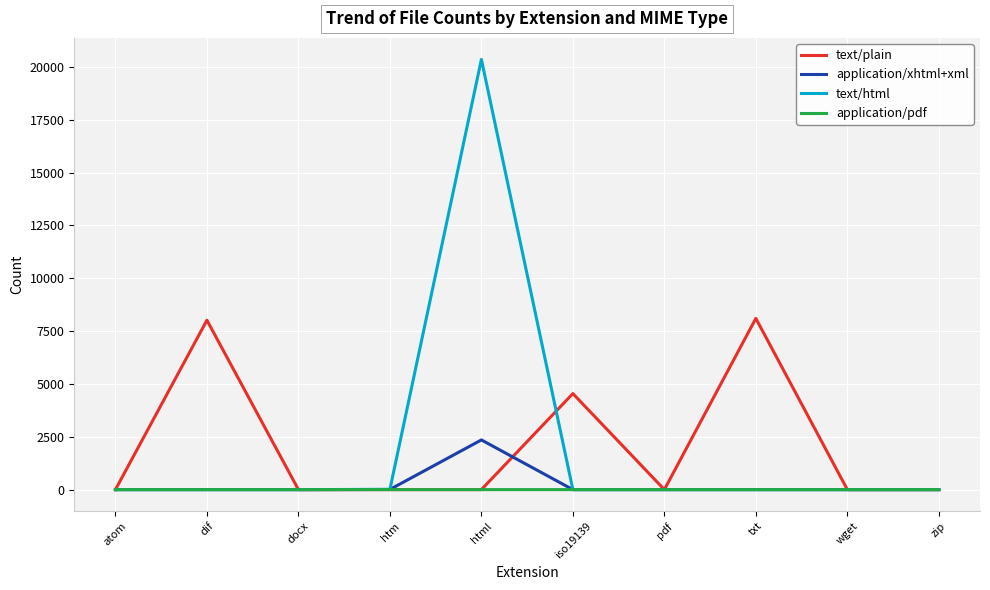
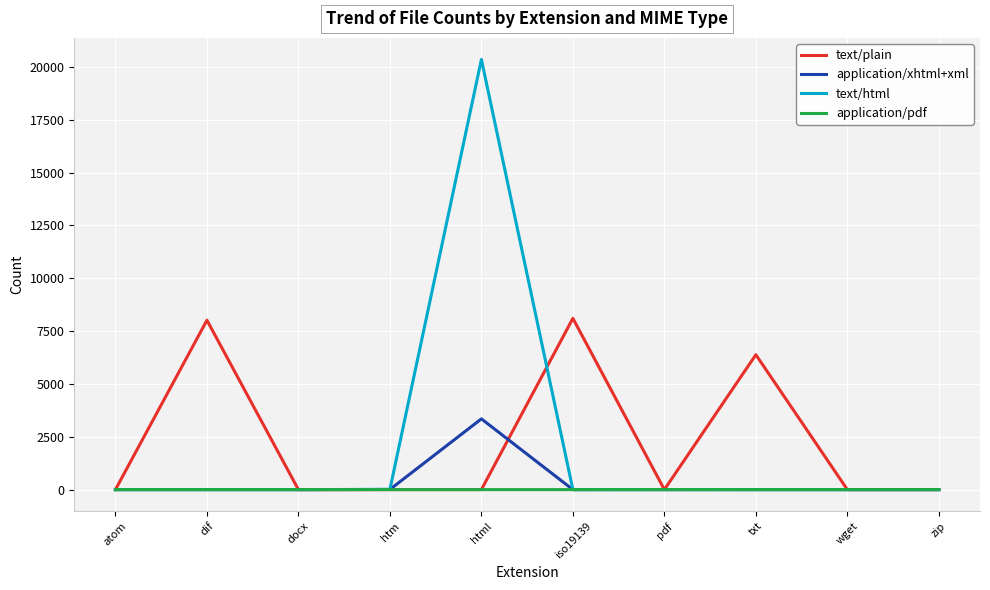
  {
    "text/plain": {
      "dif": 8000,
-     "iso19139": 4500,
-     "txt": 8100
+     "iso19139": 8100,
+     "txt": 6400
    },
    "application/xhtml+xml": {
-     "html": 2400
+     "html": 3300
    },
    "text/html": {
      "html": 20400
    }
  }
